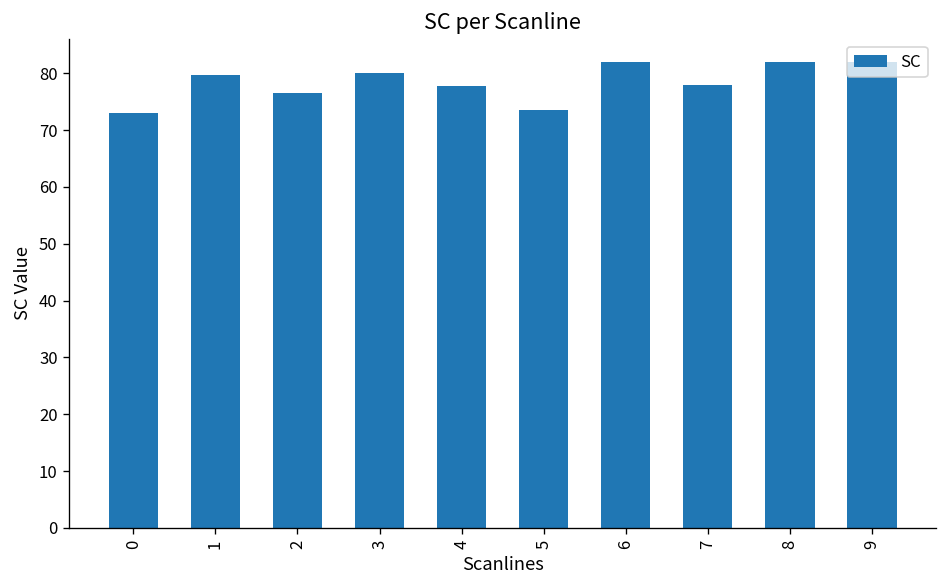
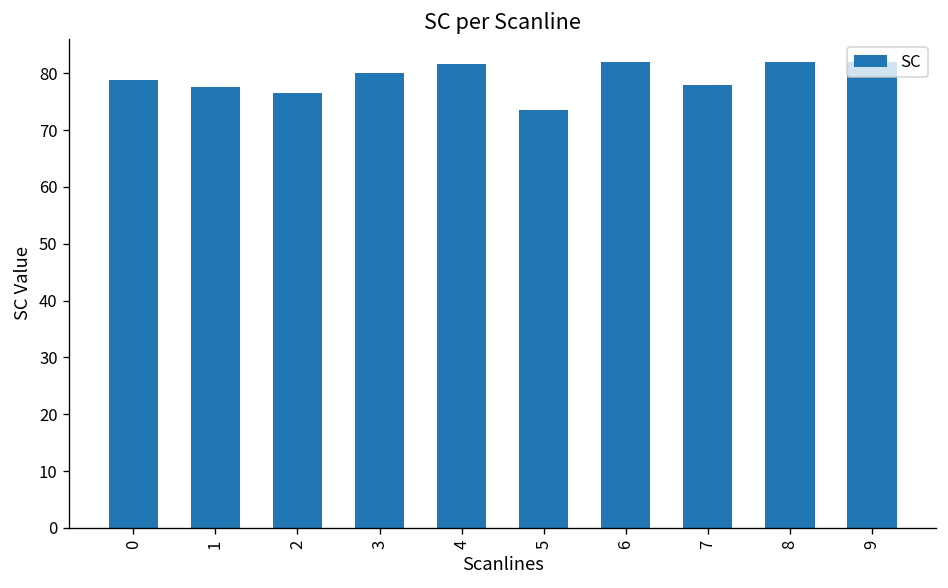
  {
-   "0": 73,
-   "1": 80,
+   "0": 79,
+   "1": 78,
    "2": 76,
    "3": 80,
-   "4": 78,
+   "4": 82,
    "5": 74,
    "6": 82,
    "7": 78,
    "8": 82
  }
